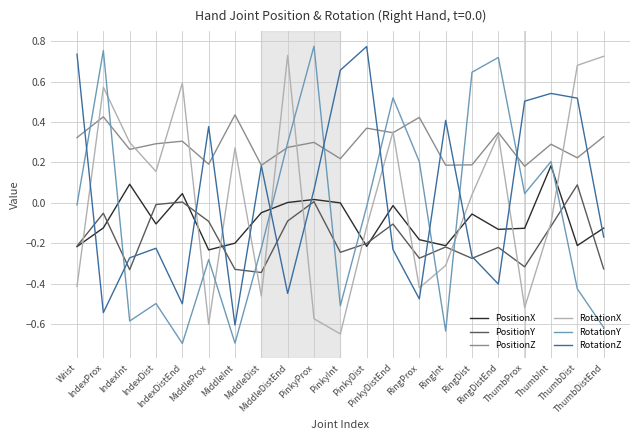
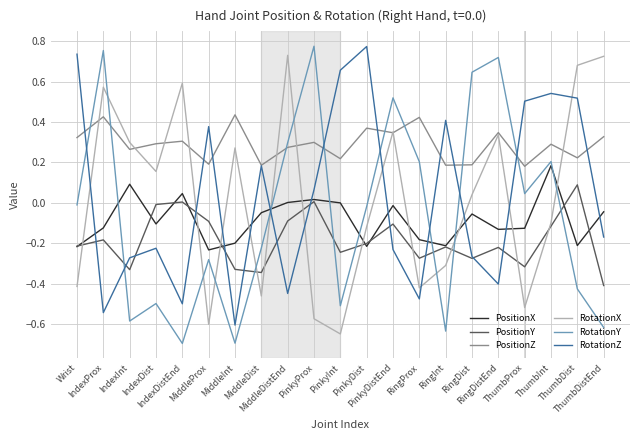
  {
    "PositionX": {
      "IndexProx": -0.12,
      "IndexInt": 0.09,
      "IndexDist": -0.10,
      "IndexDistEnd": 0.05,
      "MiddleProx": -0.23,
      "MiddleInt": -0.20,
      "PinkyDist": -0.22,
      "PinkyDistEnd": -0.01,
      "RingProx": -0.18,
      "RingDist": -0.06,
      "RingDistEnd": -0.13,
      "ThumbProx": -0.13,
      "ThumbInt": 0.18,
      "ThumbDist": -0.21,
-     "ThumbDistEnd": -0.13
+     "ThumbDistEnd": -0.04
    },
    "PositionY": {
-     "IndexProx": -0.05,
+     "IndexProx": -0.18,
      "IndexInt": -0.33,
      "IndexDist": -0.01,
      "IndexDistEnd": 0.00,
      "MiddleProx": -0.09,
      "MiddleInt": -0.33,
      "PinkyDist": -0.20,
      "PinkyDistEnd": -0.11,
      "RingProx": -0.27,
      "RingDistEnd": -0.22,
      "ThumbProx": -0.32,
      "ThumbInt": -0.12,
      "ThumbDist": 0.09,
-     "ThumbDistEnd": -0.33
+     "ThumbDistEnd": -0.41
    },
    "RotationX": {
      "Wrist": -0.41,
      "IndexProx": 0.57,
      "IndexInt": 0.30,
      "IndexDist": 0.16,
      "IndexDistEnd": 0.59,
      "MiddleProx": -0.60,
      "MiddleInt": 0.27,
      "PinkyDist": -0.12,
      "RingProx": -0.42,
      "RingInt": -0.31,
      "RingDist": 0.04,
      "ThumbProx": -0.52,
      "ThumbInt": -0.10,
      "ThumbDist": 0.68,
      "ThumbDistEnd": 0.73
    },
    "RotationZ": {
      "Wrist": 0.74,
      "IndexProx": -0.54,
      "IndexInt": -0.27,
      "IndexDist": -0.23,
      "IndexDistEnd": -0.50,
      "MiddleProx": 0.38,
      "MiddleInt": -0.61,
      "PinkyDist": 0.77,
      "PinkyDistEnd": -0.23,
      "RingProx": -0.48,
      "RingInt": 0.41,
      "RingDistEnd": -0.40,
      "ThumbProx": 0.50,
      "ThumbInt": 0.54,
      "ThumbDist": 0.52,
      "ThumbDistEnd": -0.17
    }
  }
